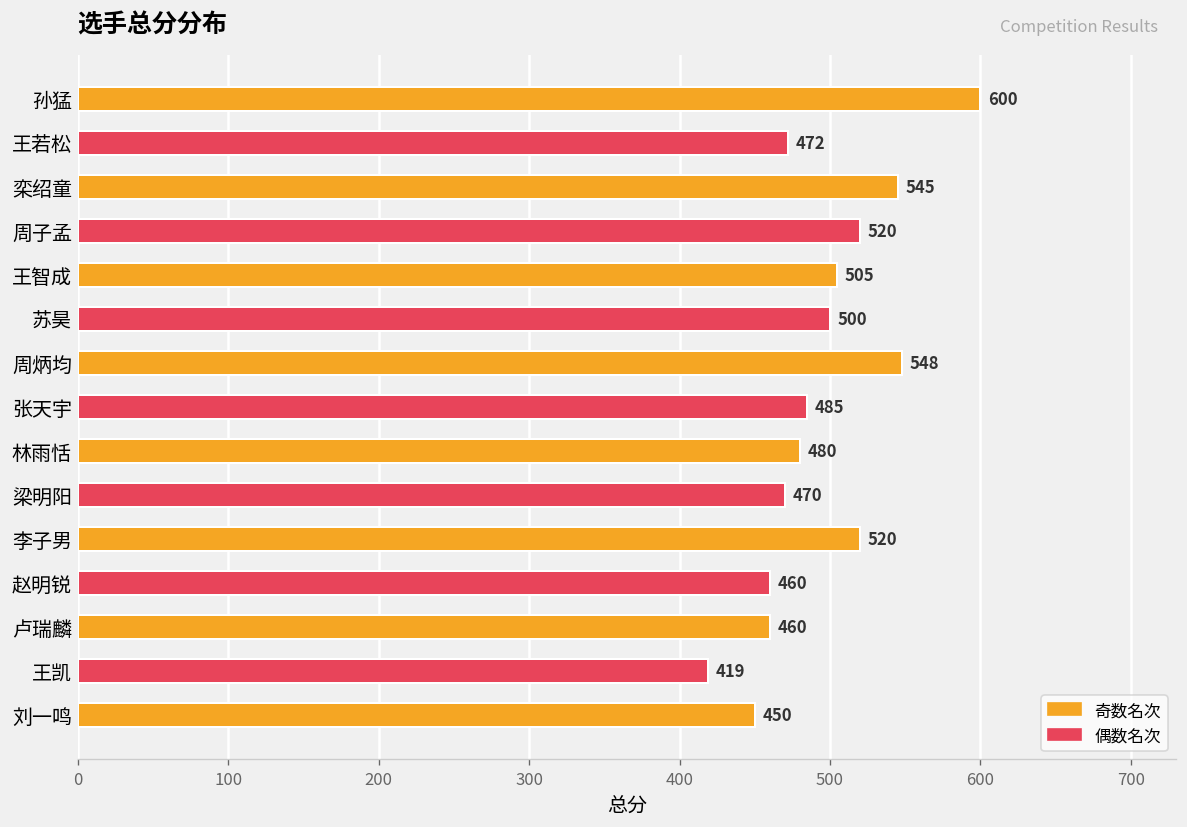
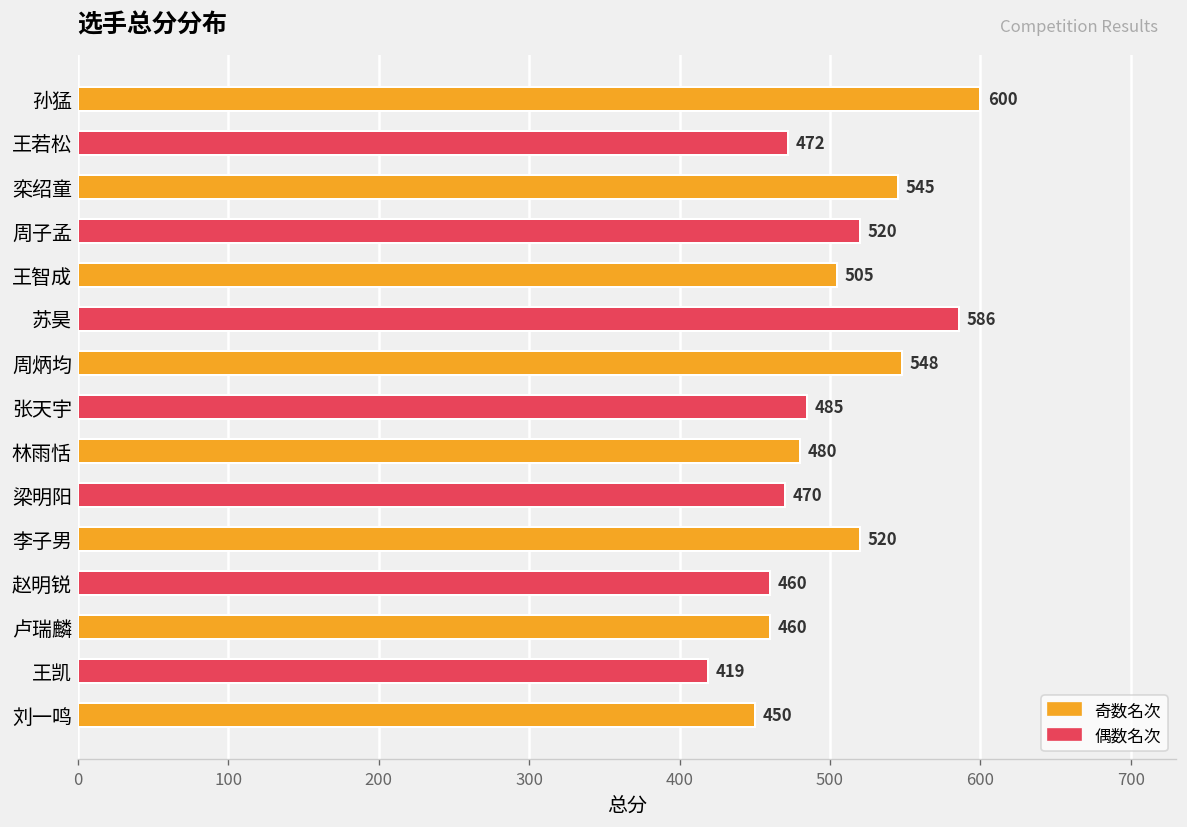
  {
    "孙猛": 600,
    "王若松": 472,
    "栾绍童": 545,
    "周子孟": 520,
    "王智成": 505,
-   "苏昊": 500,
+   "苏昊": 586,
    "周炳均": 548,
    "张天宇": 485,
    "林雨恬": 480,
    "梁明阳": 470,
    "李子男": 520,
    "赵明锐": 460,
    "卢瑞麟": 460,
    "王凯": 419,
    "刘一鸣": 450
  }
